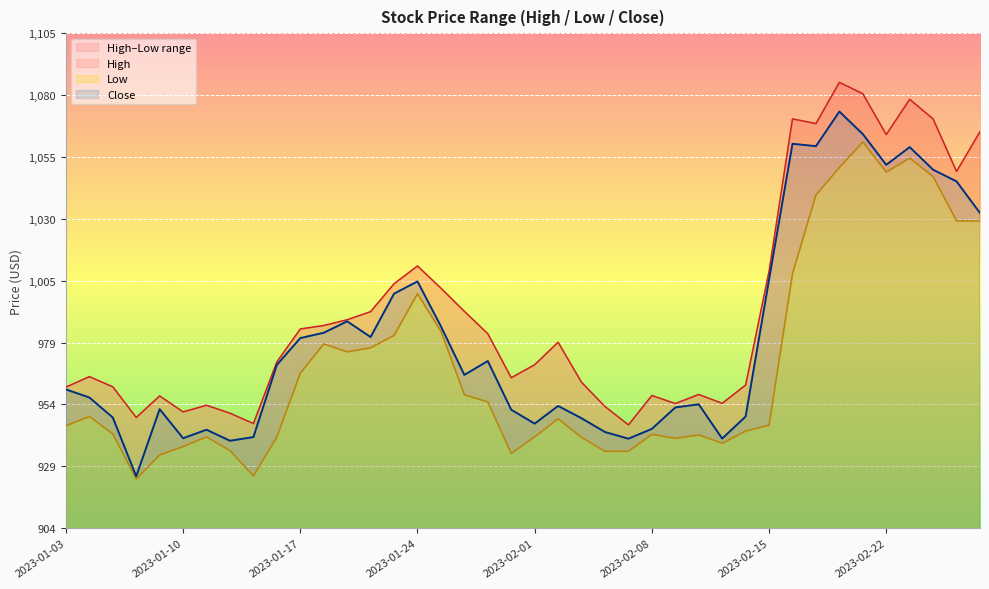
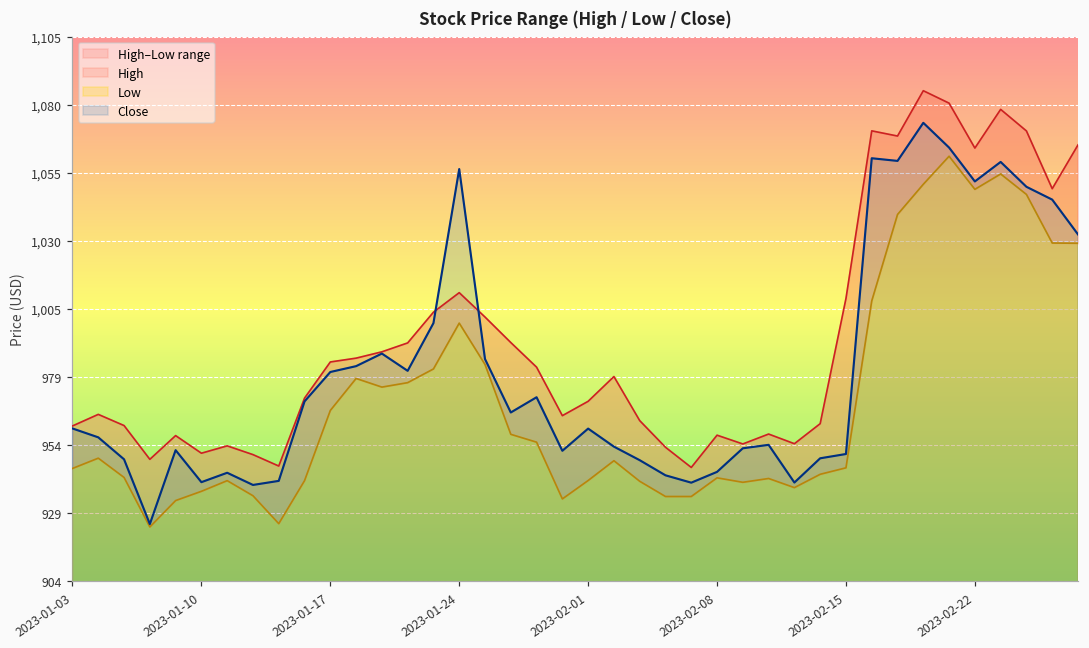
  {
    "Close": {
      "2023-01-10": "941",
      "2023-01-17": "981",
-     "2023-01-24": "1,004",
-     "2023-02-01": "947",
+     "2023-01-24": "1,056",
+     "2023-02-01": "960",
      "2023-02-08": "944",
-     "2023-02-15": "1,005",
+     "2023-02-15": "951",
      "2023-02-22": "1,052"
    }
  }
